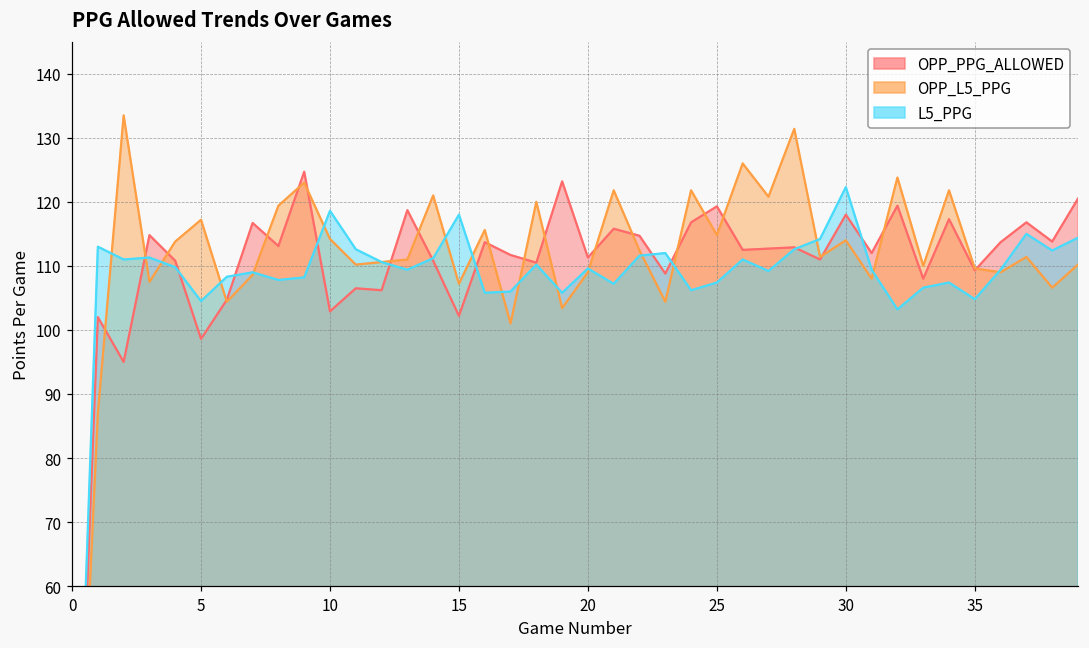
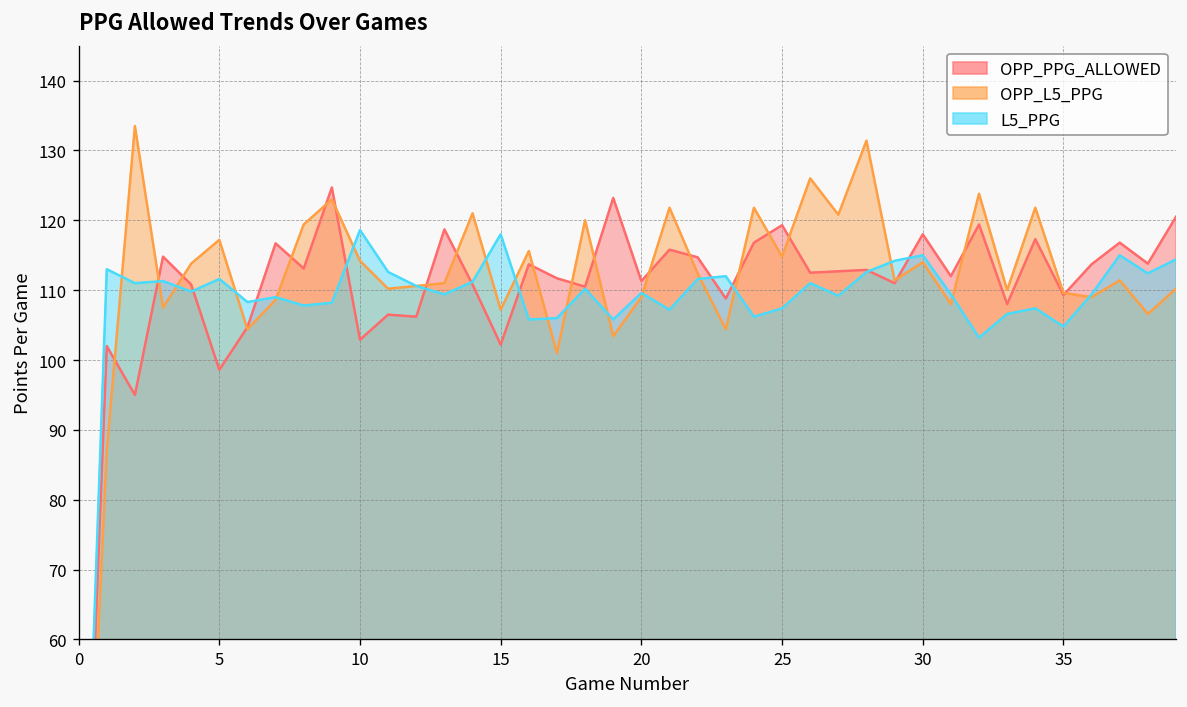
  {
    "L5_PPG": {
-     "5": 105,
+     "5": 112,
      "10": 119,
      "15": 118,
      "20": 110,
      "25": 107,
-     "30": 122,
+     "30": 115,
      "35": 105
    }
  }
